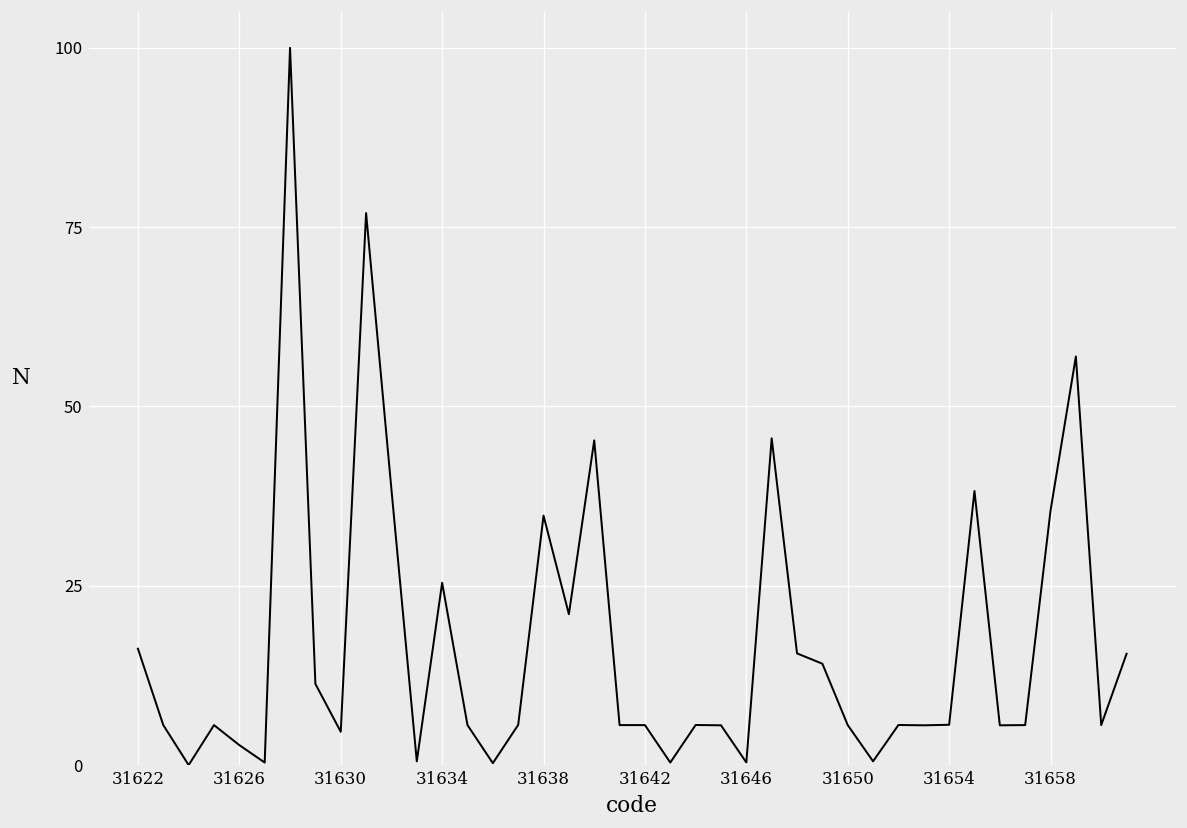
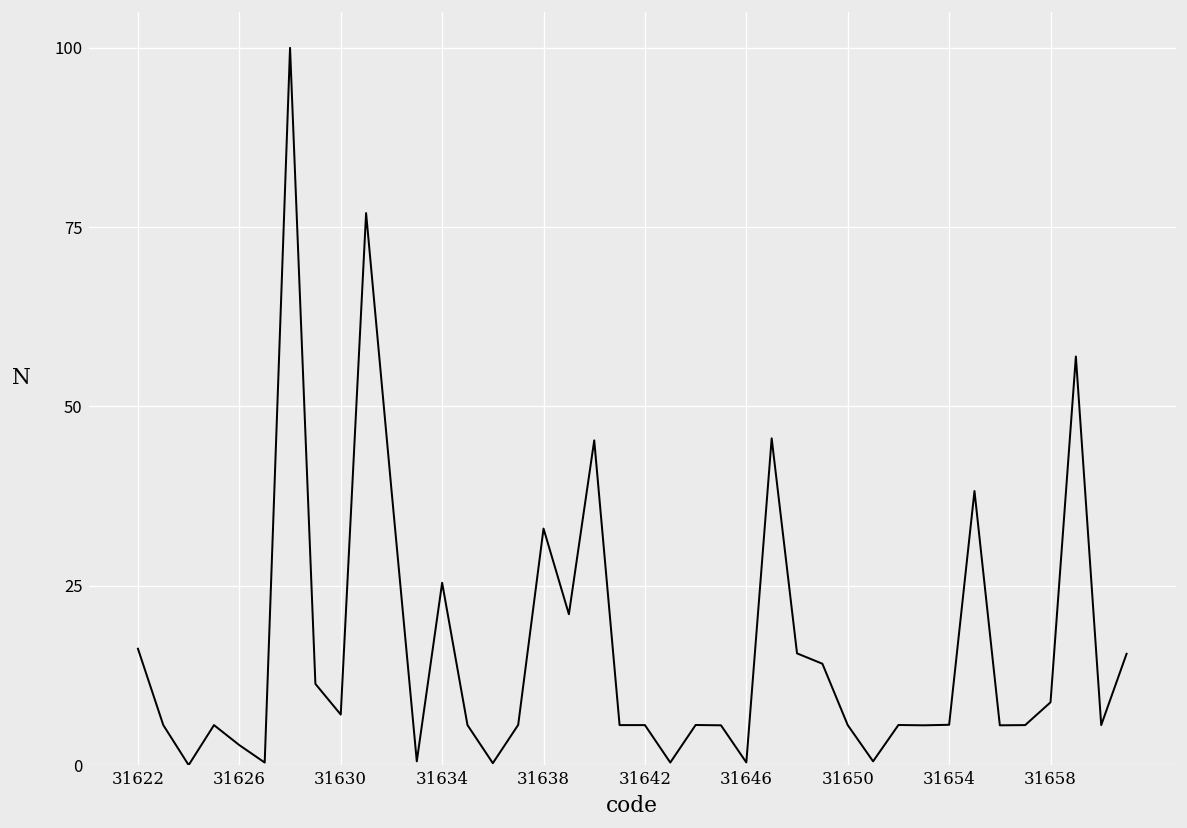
  {
    "31622": 16,
    "31626": 3,
-   "31630": 5,
+   "31630": 7,
    "31634": 25,
-   "31638": 35,
+   "31638": 33,
    "31642": 6,
    "31646": 0,
    "31650": 6,
    "31654": 6,
-   "31658": 35
+   "31658": 9
  }
